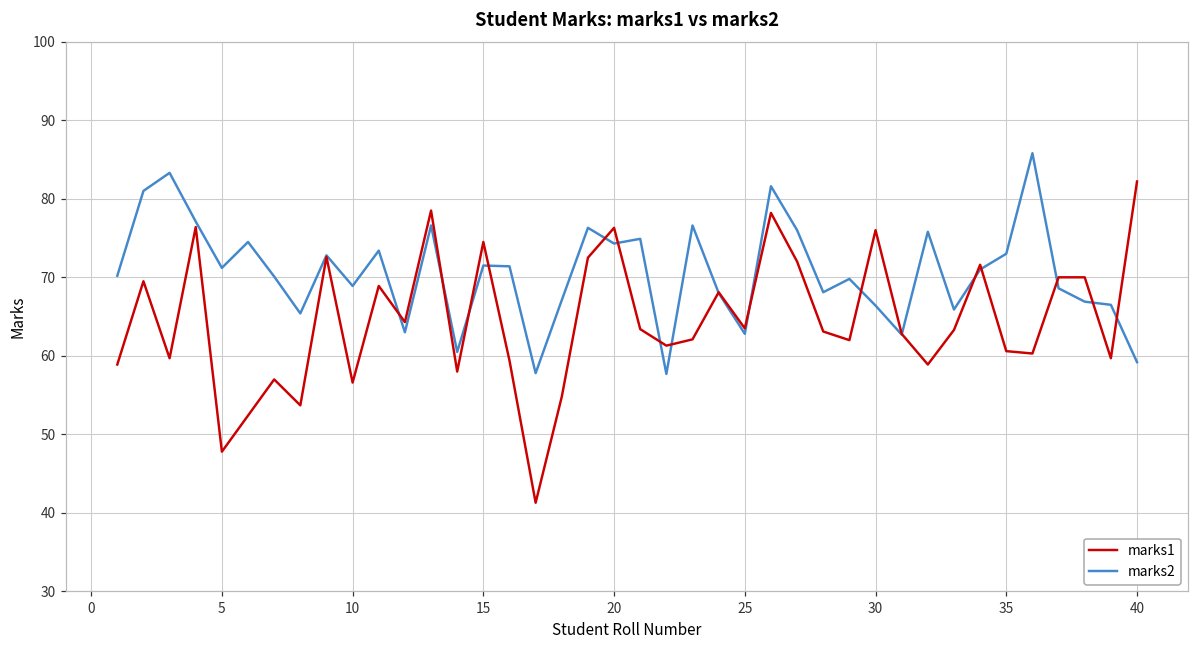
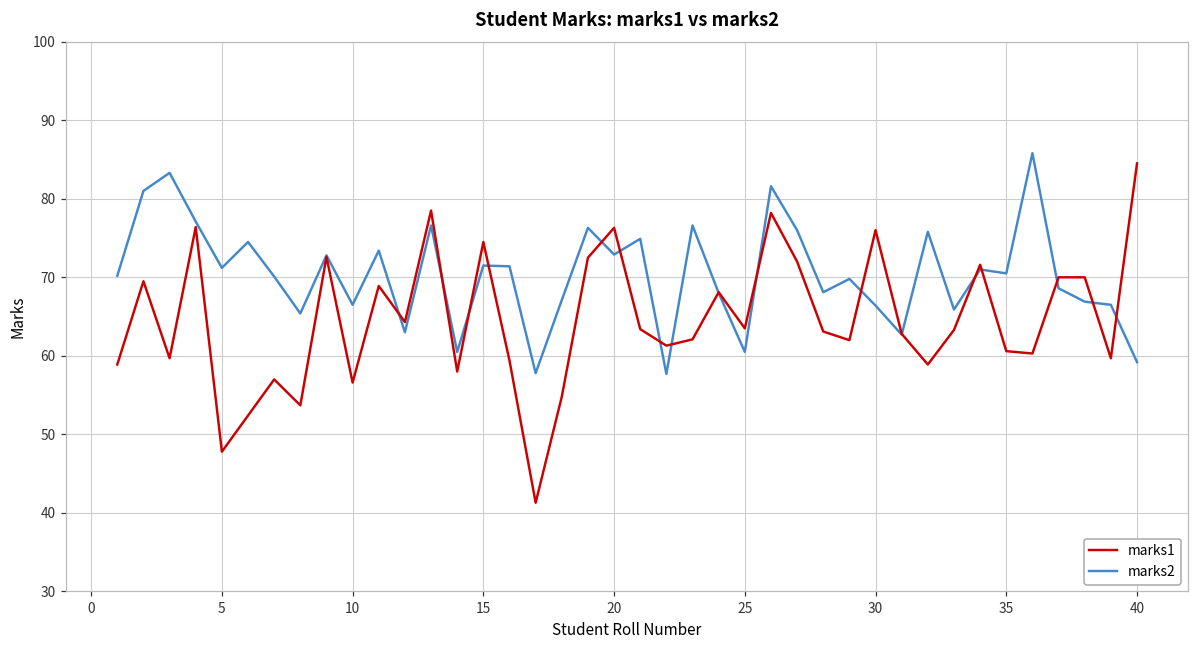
  {
    "marks1": {
      "5": 48,
      "10": 57,
      "15": 75,
      "20": 76,
      "25": 64,
      "30": 76,
      "35": 61,
-     "40": 82
+     "40": 85
    },
    "marks2": {
      "5": 71,
-     "10": 69,
+     "10": 67,
      "15": 72,
-     "20": 74,
-     "25": 63,
+     "20": 73,
+     "25": 61,
      "30": 66,
-     "35": 73,
+     "35": 71,
      "40": 59
    }
  }
